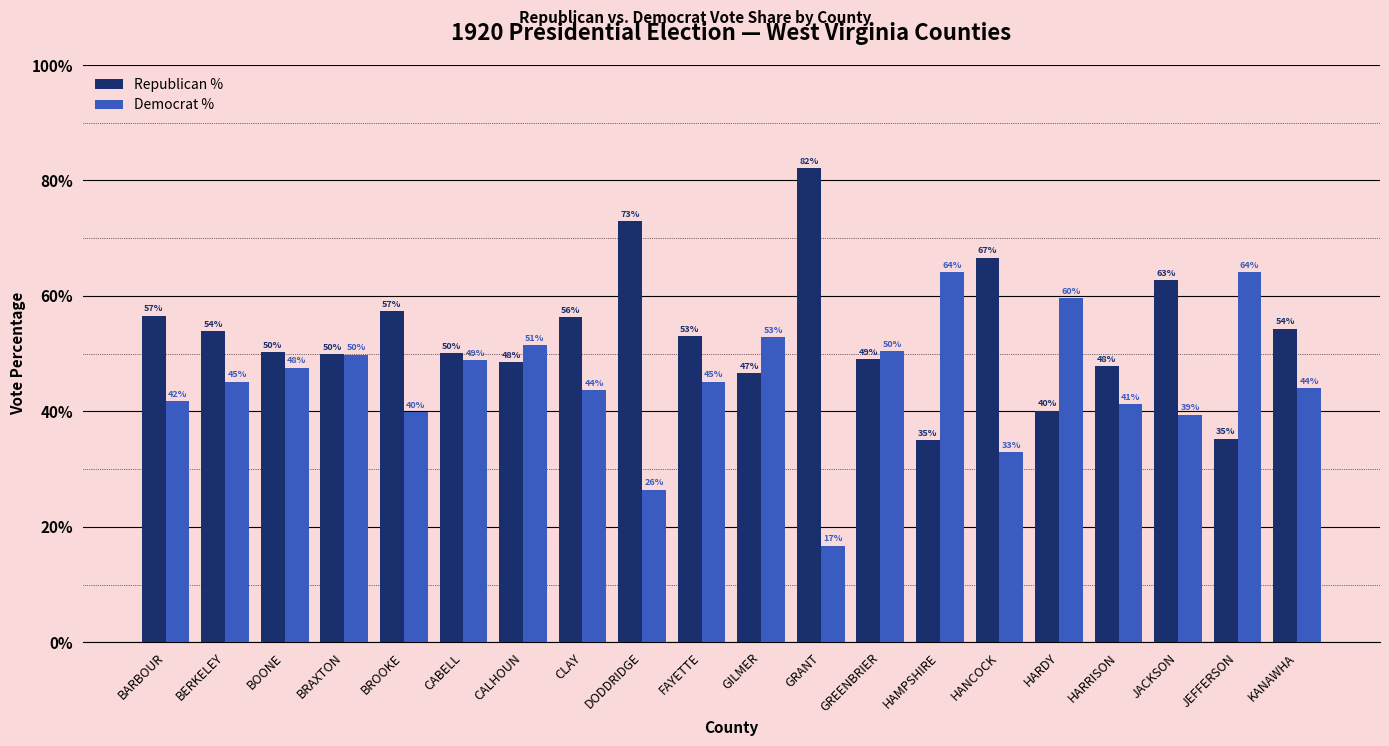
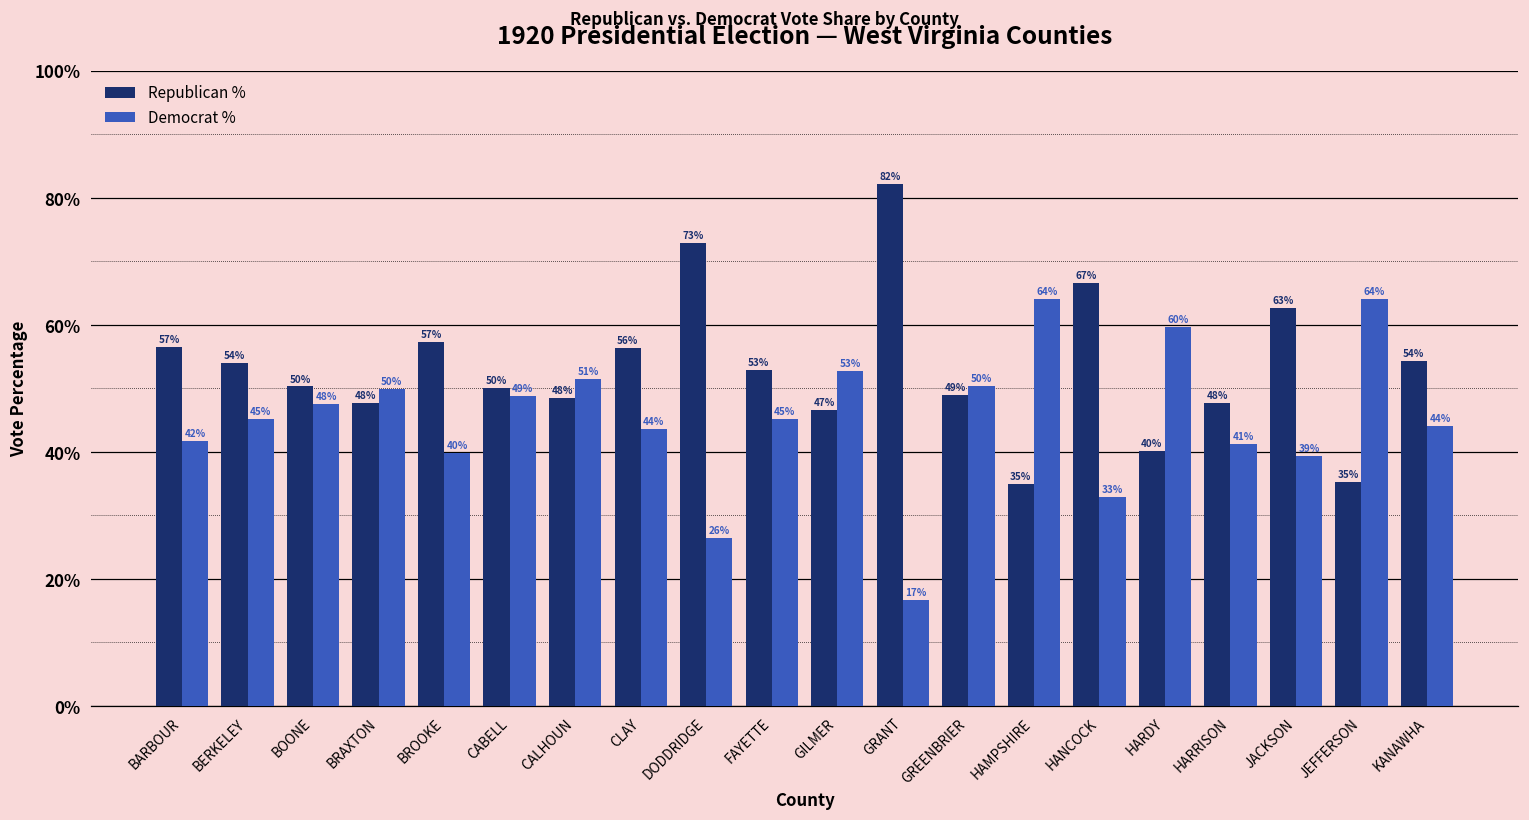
  {
    "Republican %": {
      "BARBOUR": "57%",
      "BERKELEY": "54%",
      "BOONE": "50%",
-     "BRAXTON": "50%",
+     "BRAXTON": "48%",
      "BROOKE": "57%",
      "CABELL": "50%",
      "CALHOUN": "48%",
      "CLAY": "56%",
      "DODDRIDGE": "73%",
      "FAYETTE": "53%",
      "GILMER": "47%",
      "GRANT": "82%",
      "GREENBRIER": "49%",
      "HAMPSHIRE": "35%",
      "HANCOCK": "67%",
      "HARDY": "40%",
      "HARRISON": "48%",
      "JACKSON": "63%",
      "JEFFERSON": "35%",
      "KANAWHA": "54%"
    },
    "Democrat %": {
      "BARBOUR": "42%",
      "BERKELEY": "45%",
      "BOONE": "48%",
      "BRAXTON": "50%",
      "BROOKE": "40%",
      "CABELL": "49%",
      "CALHOUN": "51%",
      "CLAY": "44%",
      "DODDRIDGE": "26%",
      "FAYETTE": "45%",
      "GILMER": "53%",
      "GRANT": "17%",
      "GREENBRIER": "50%",
      "HAMPSHIRE": "64%",
      "HANCOCK": "33%",
      "HARDY": "60%",
      "HARRISON": "41%",
      "JACKSON": "39%",
      "JEFFERSON": "64%",
      "KANAWHA": "44%"
    }
  }
